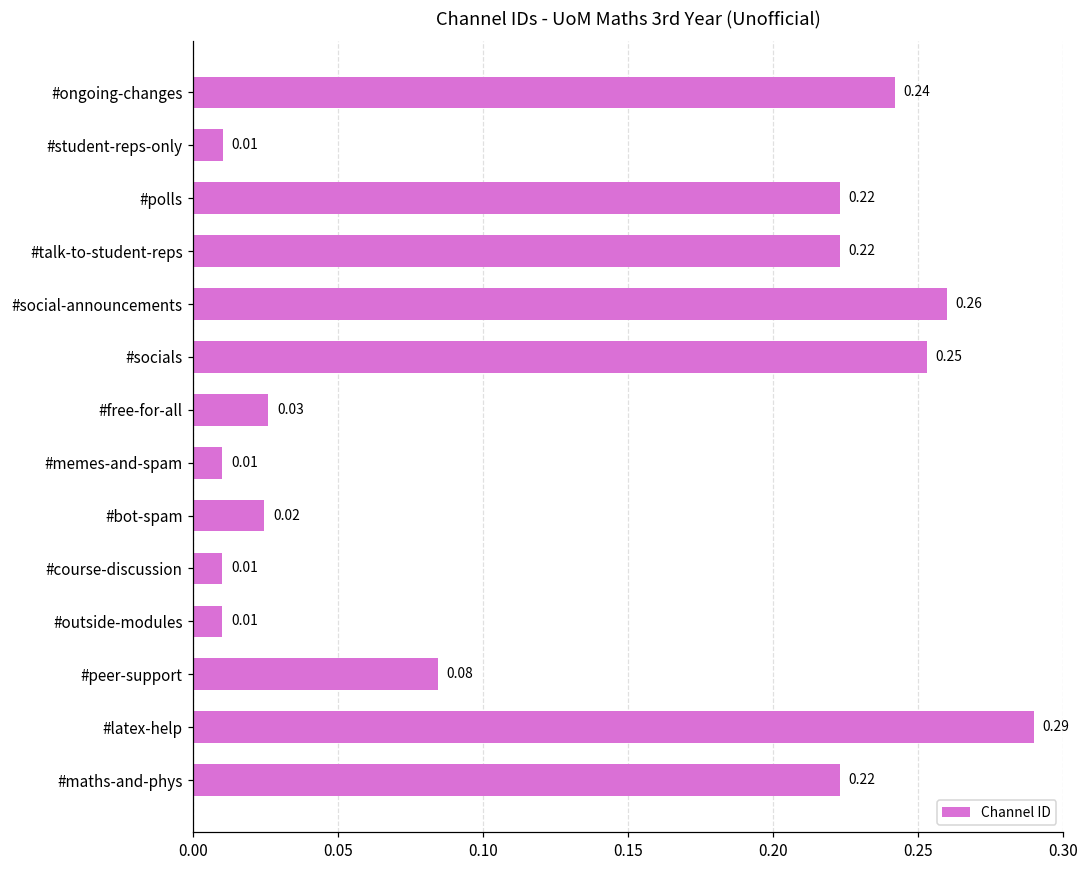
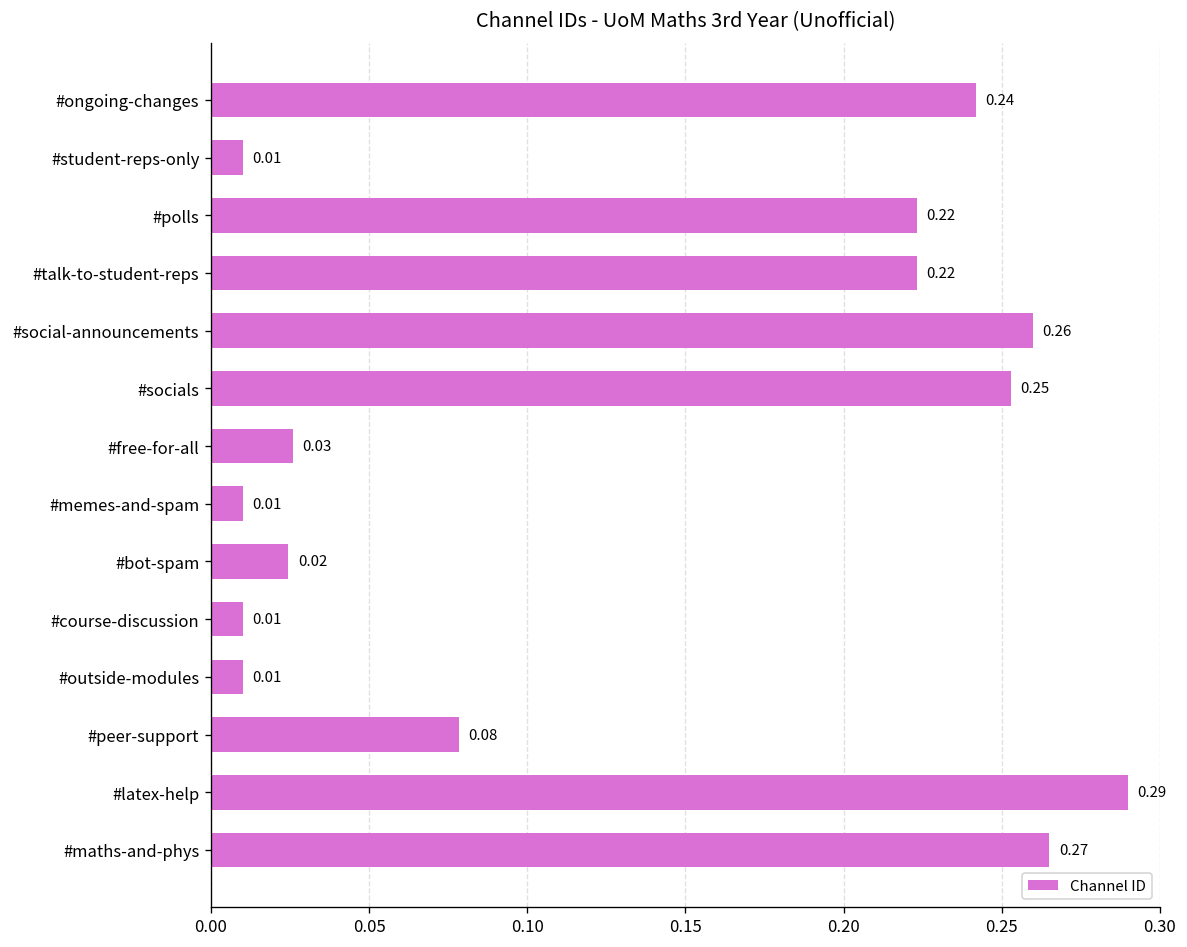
  {
    "#ongoing-changes": 0.24,
    "#student-reps-only": 0.01,
    "#polls": 0.22,
    "#talk-to-student-reps": 0.22,
    "#social-announcements": 0.26,
    "#socials": 0.25,
    "#free-for-all": 0.03,
    "#memes-and-spam": 0.01,
    "#bot-spam": 0.02,
    "#course-discussion": 0.01,
    "#outside-modules": 0.01,
-   "#peer-support": 0.084,
+   "#peer-support": 0.078,
    "#latex-help": 0.29,
-   "#maths-and-phys": 0.22
+   "#maths-and-phys": 0.27
  }
